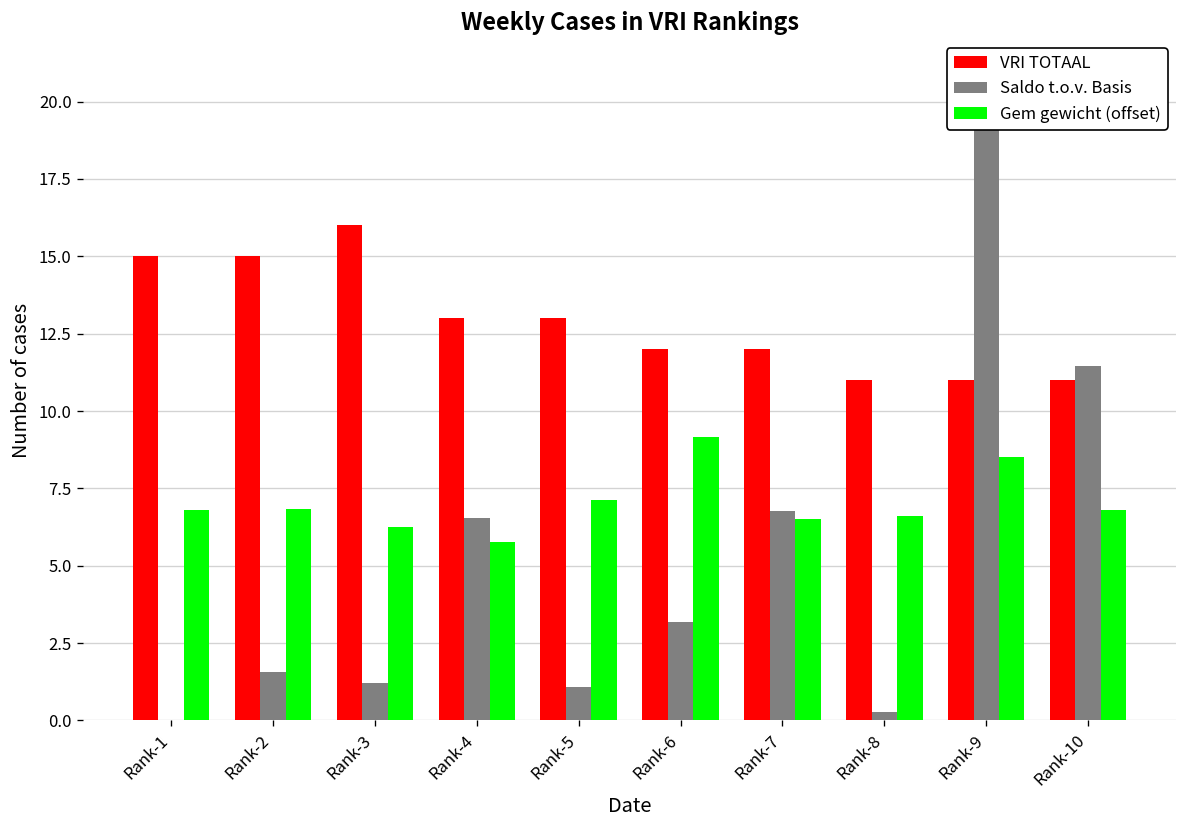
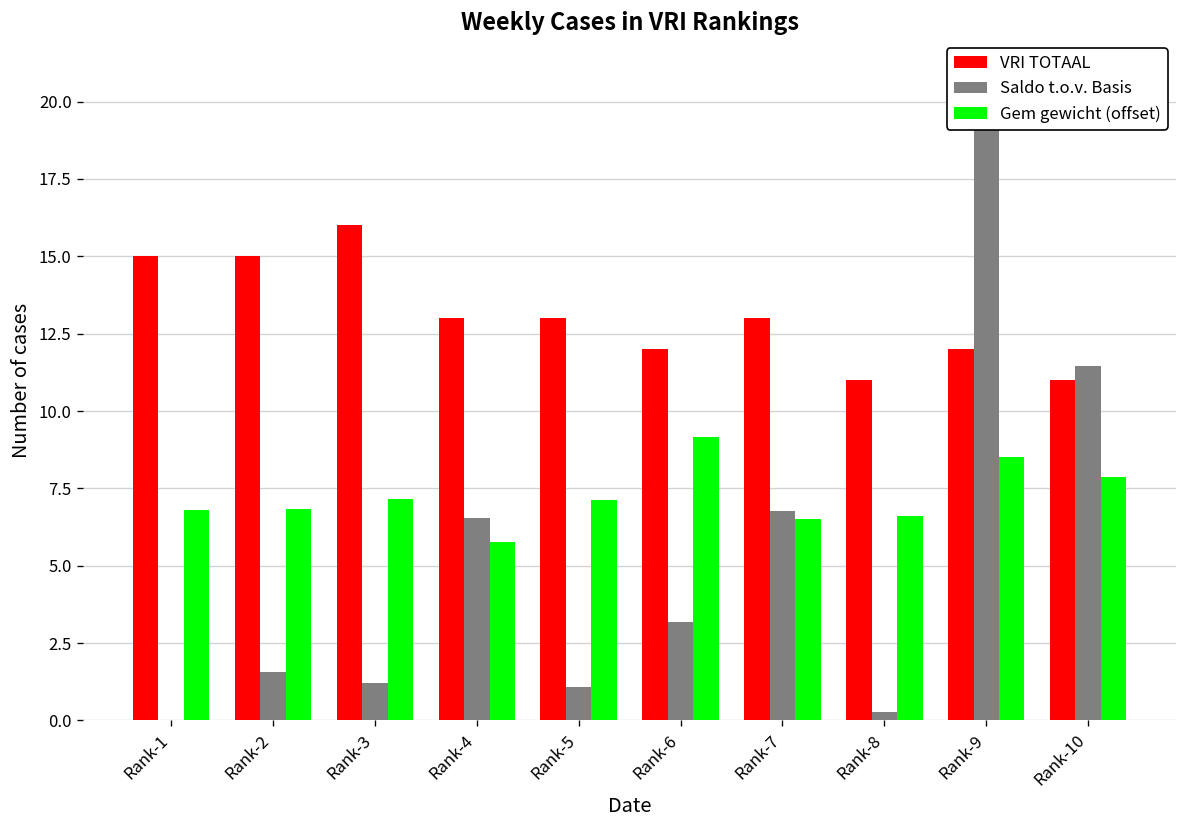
  {
    "VRI TOTAAL": {
      "Rank-1": 15,
      "Rank-2": 15,
      "Rank-3": 16,
      "Rank-4": 13,
      "Rank-5": 13,
      "Rank-6": 12,
-     "Rank-7": 12,
+     "Rank-7": 13,
      "Rank-8": 11,
-     "Rank-9": 11,
+     "Rank-9": 12,
      "Rank-10": 11
    },
    "Saldo t.o.v. Basis": {
      "Rank-2": 1.6,
      "Rank-3": 1.2,
      "Rank-4": 6.5,
      "Rank-5": 1.1,
      "Rank-6": 3.2,
      "Rank-7": 6.8,
      "Rank-8": 0.3,
      "Rank-10": 11.5
    },
    "Gem gewicht (offset)": {
      "Rank-1": 6.8,
      "Rank-2": 6.8,
-     "Rank-3": 6.3,
+     "Rank-3": 7.2,
      "Rank-4": 5.8,
      "Rank-5": 7.1,
      "Rank-6": 9.2,
      "Rank-7": 6.5,
      "Rank-8": 6.6,
      "Rank-9": 8.5,
-     "Rank-10": 6.8
+     "Rank-10": 7.9
    }
  }
